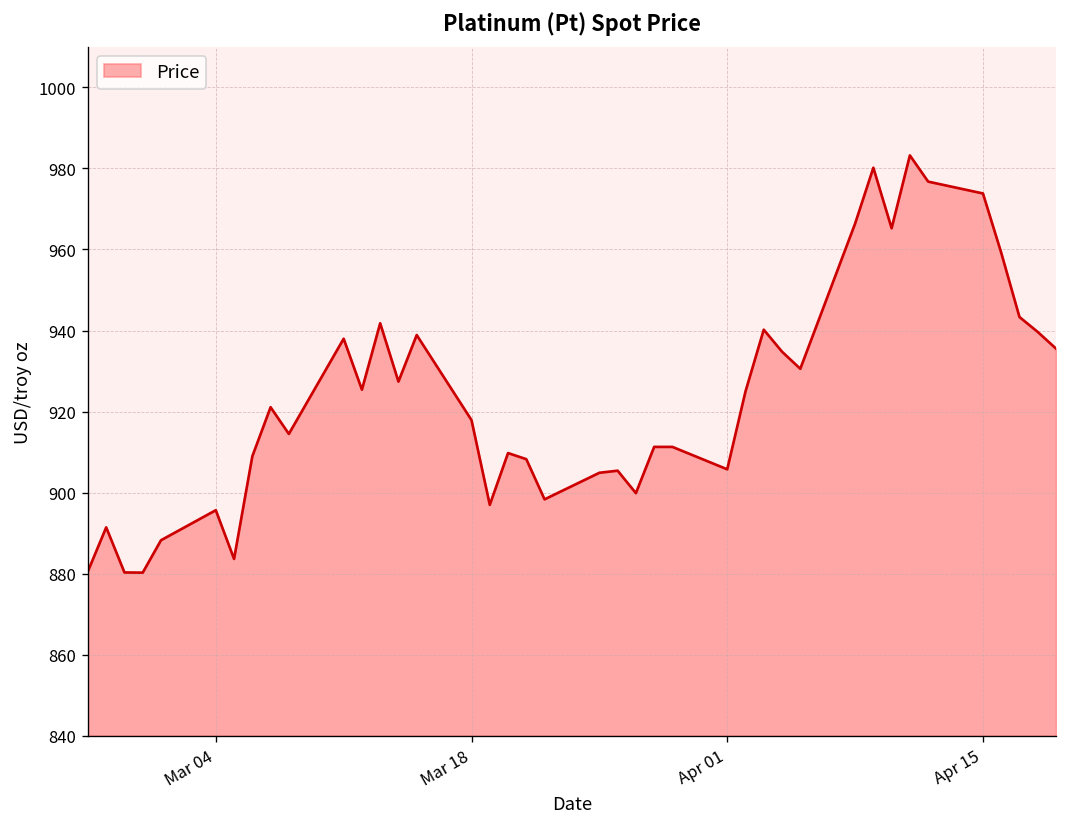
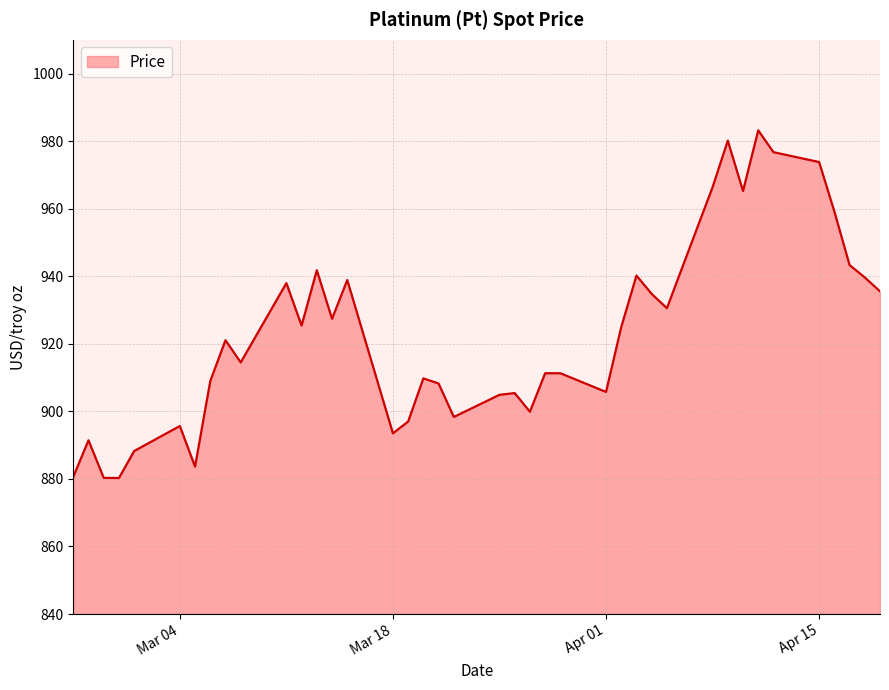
  {
    "Mar 04": 896,
-   "Mar 18": 918,
+   "Mar 18": 894,
    "Apr 01": 906,
    "Apr 15": 974
  }
